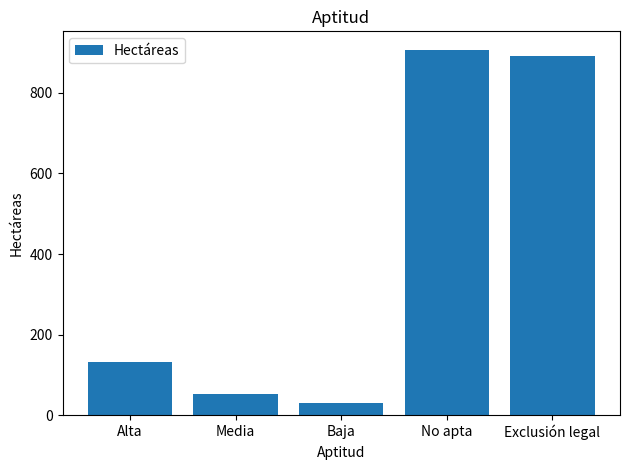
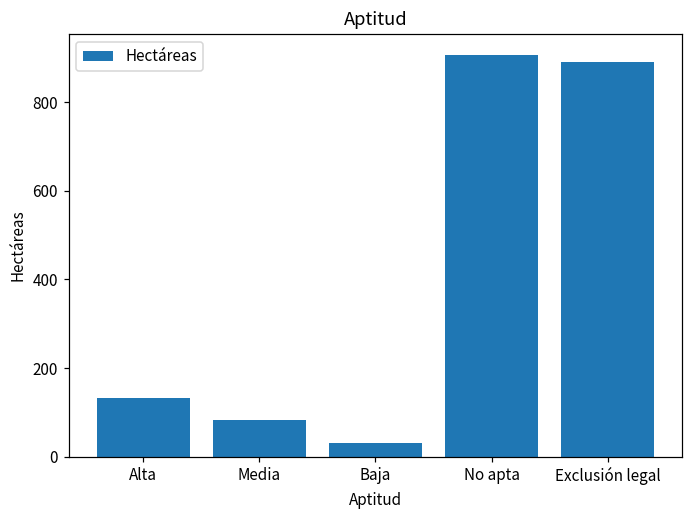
  {
    "Alta": 130,
-   "Media": 50,
+   "Media": 80,
    "Baja": 30,
    "No apta": 910,
    "Exclusión legal": 890
  }
